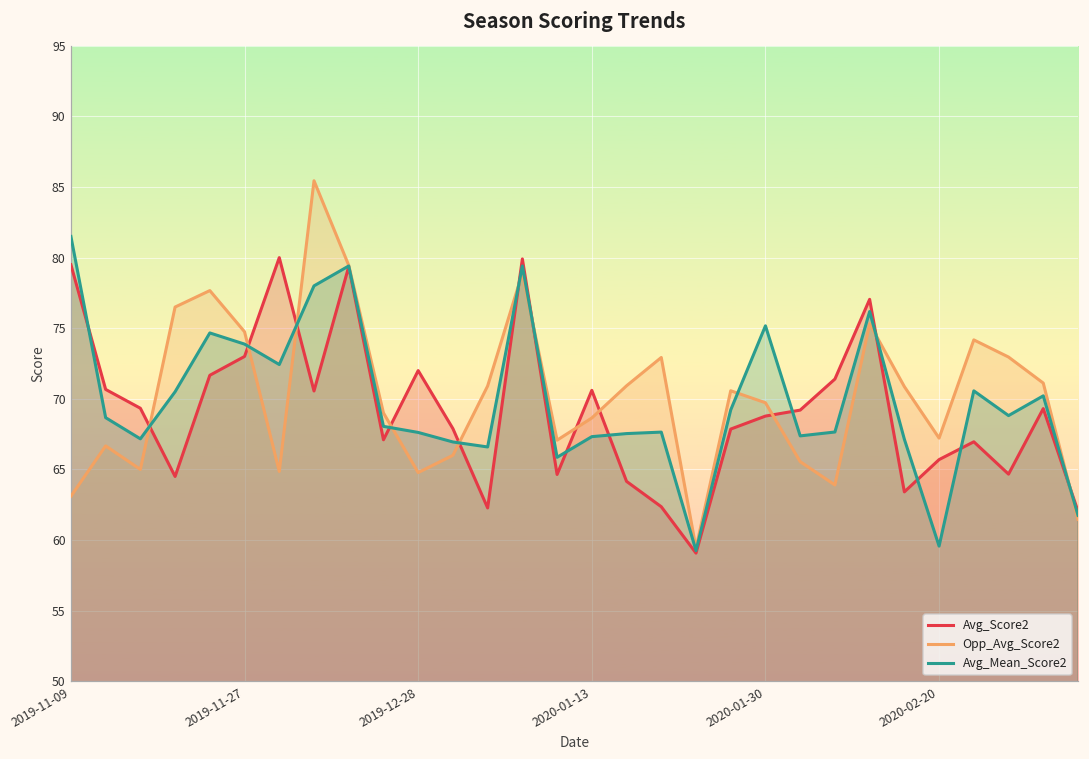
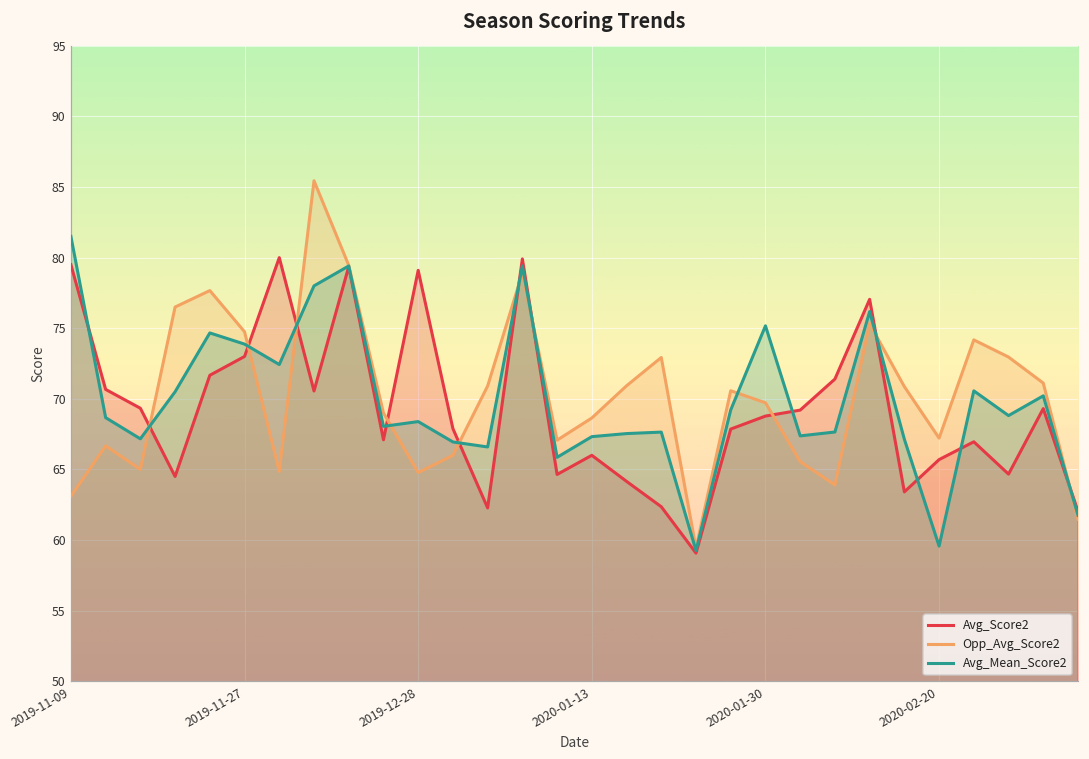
  {
    "Avg_Score2": {
      "2019-11-09": 79.5,
      "2019-11-27": 73.0,
-     "2019-12-28": 72.0,
-     "2020-01-13": 70.6,
+     "2019-12-28": 79.1,
+     "2020-01-13": 66.0,
      "2020-01-30": 68.8,
      "2020-02-20": 65.7
    },
    "Opp_Avg_Score2": {
      "2019-11-09": 63.1,
      "2019-11-27": 74.8,
      "2019-12-28": 64.8,
      "2020-01-13": 68.6,
      "2020-01-30": 69.7,
      "2020-02-20": 67.2
    },
    "Avg_Mean_Score2": {
      "2019-11-09": 81.5,
      "2019-11-27": 73.9,
-     "2019-12-28": 67.6,
+     "2019-12-28": 68.4,
      "2020-01-13": 67.3,
      "2020-01-30": 75.2,
      "2020-02-20": 59.6
    }
  }
